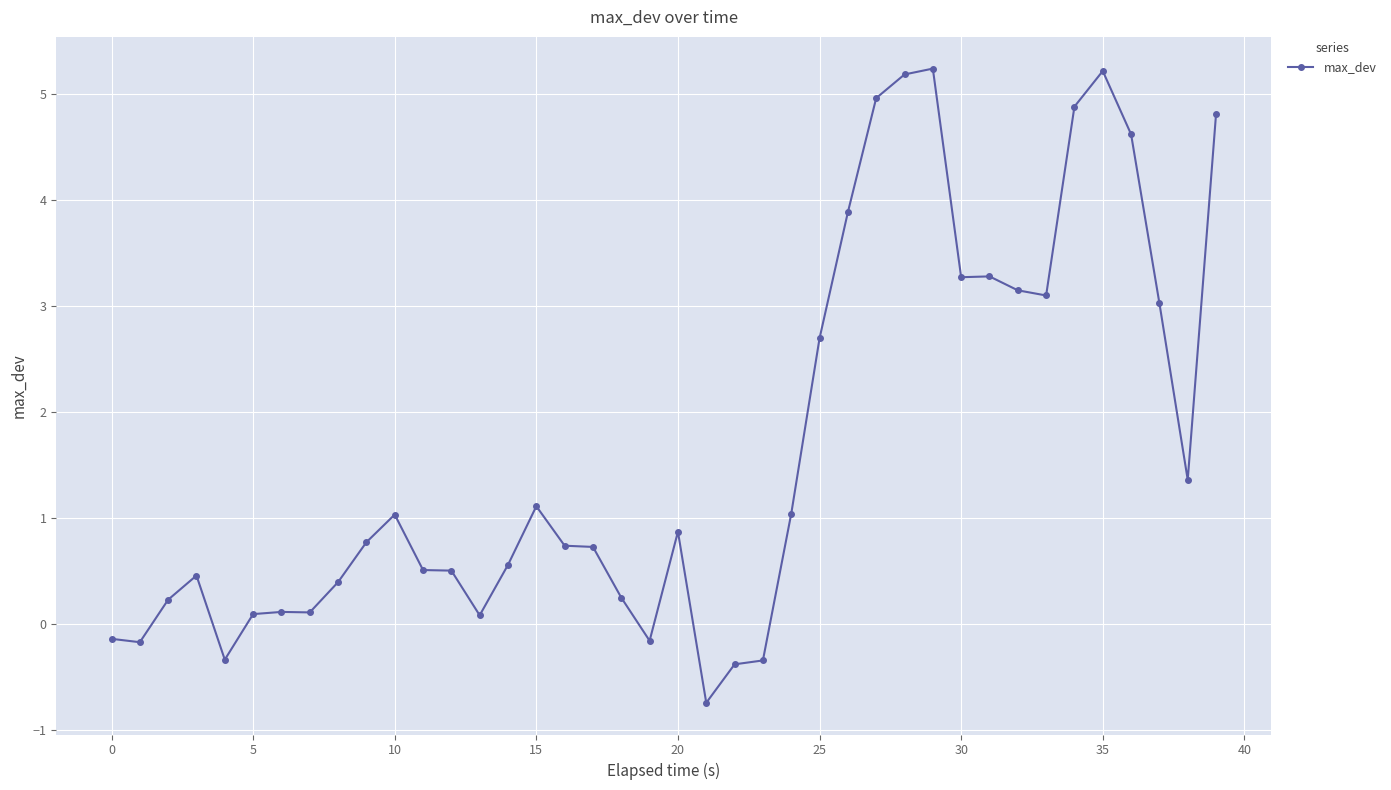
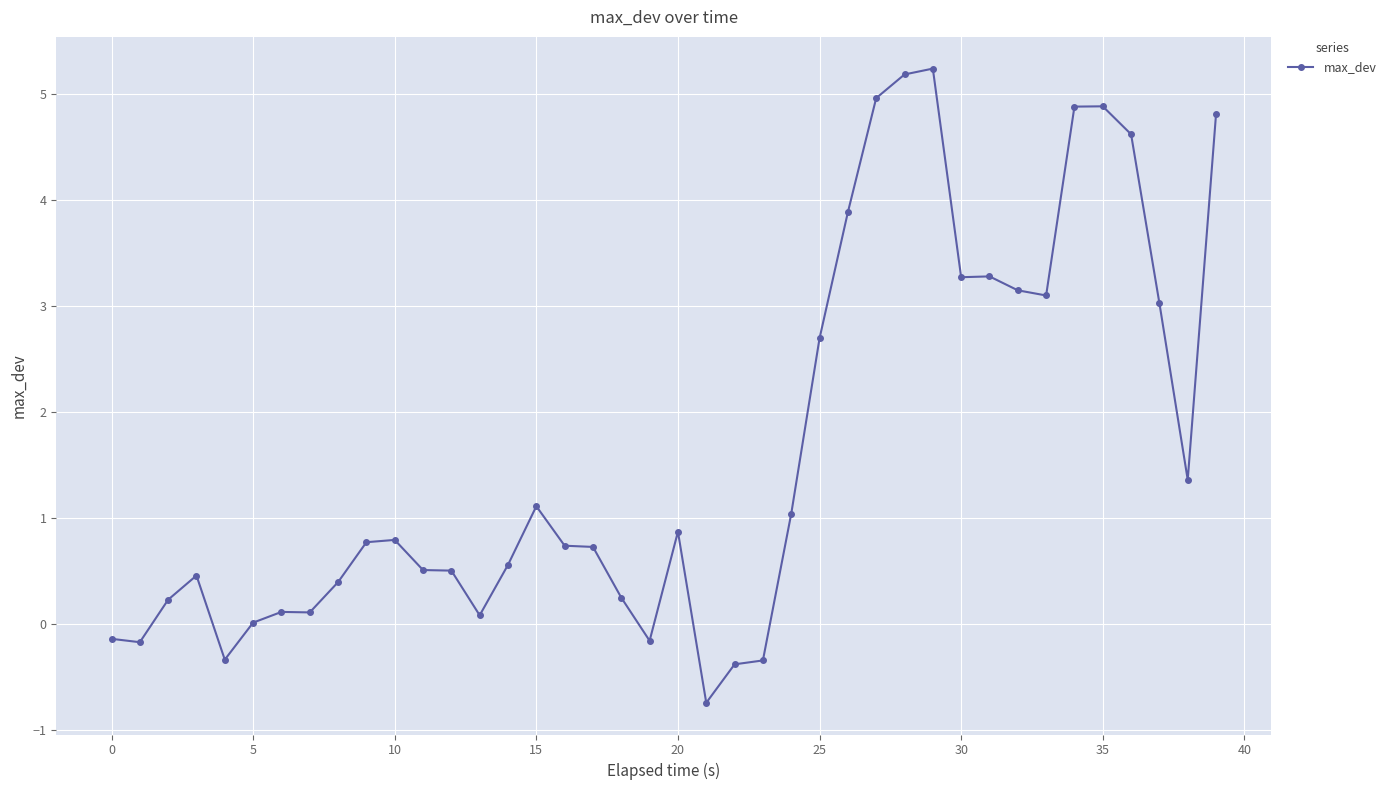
  {
    "0": -0.14,
-   "5": 0.10,
-   "10": 1.04,
+   "5": 0.02,
+   "10": 0.80,
    "15": 1.11,
    "20": 0.87,
    "25": 2.70,
    "30": 3.27,
-   "35": 5.22
+   "35": 4.89
  }
